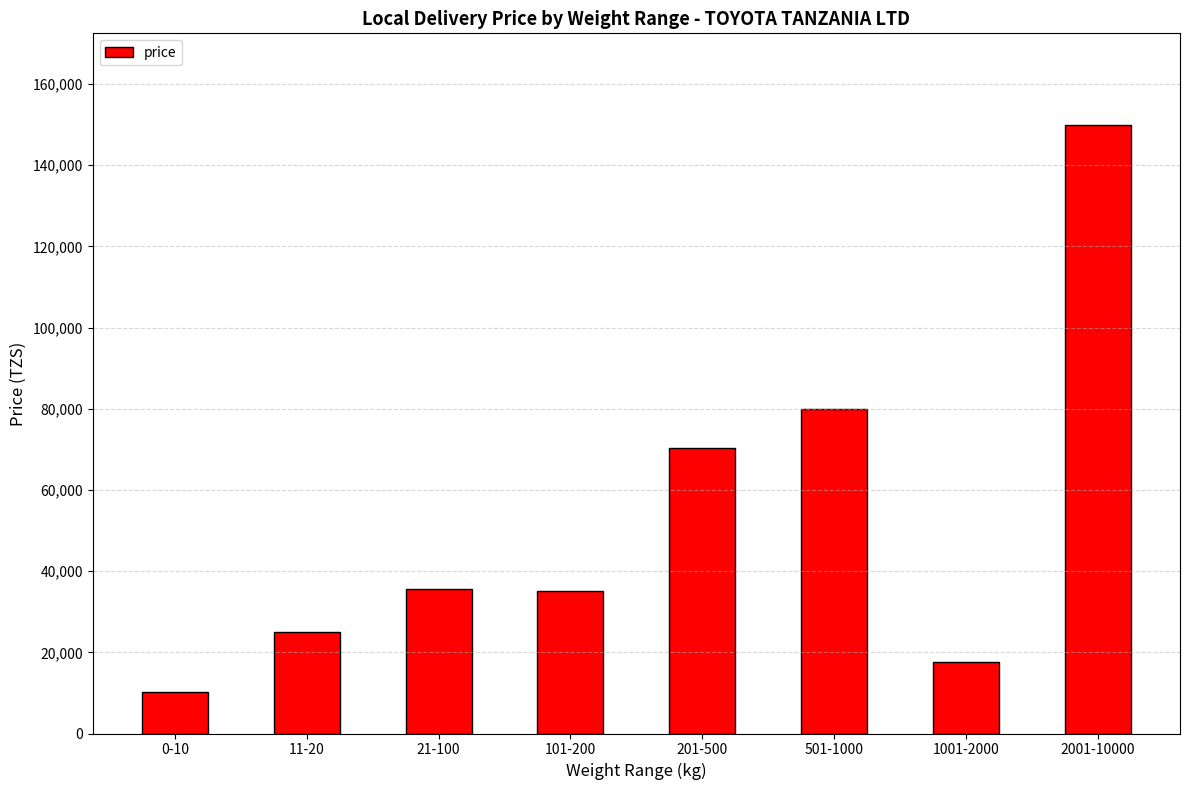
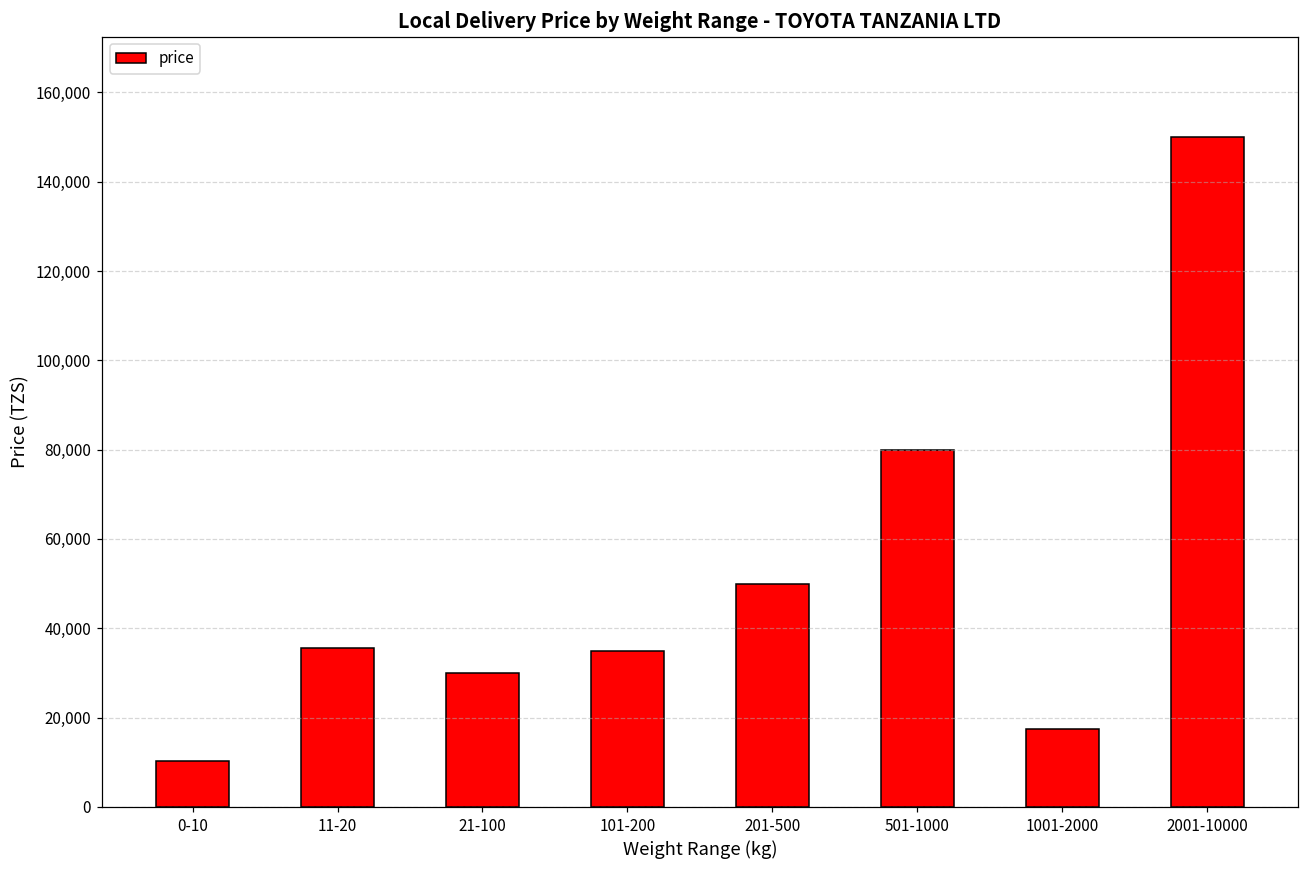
  {
    "0-10": "10,000",
-   "11-20": "25,000",
-   "21-100": "36,000",
+   "11-20": "36,000",
+   "21-100": "30,000",
    "101-200": "35,000",
-   "201-500": "70,000",
+   "201-500": "50,000",
    "501-1000": "80,000",
    "1001-2000": "18,000",
    "2001-10000": "150,000"
  }
